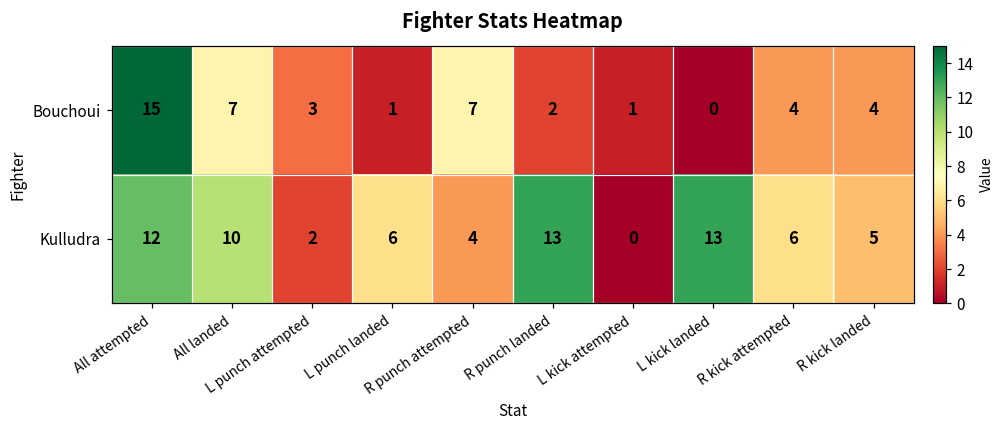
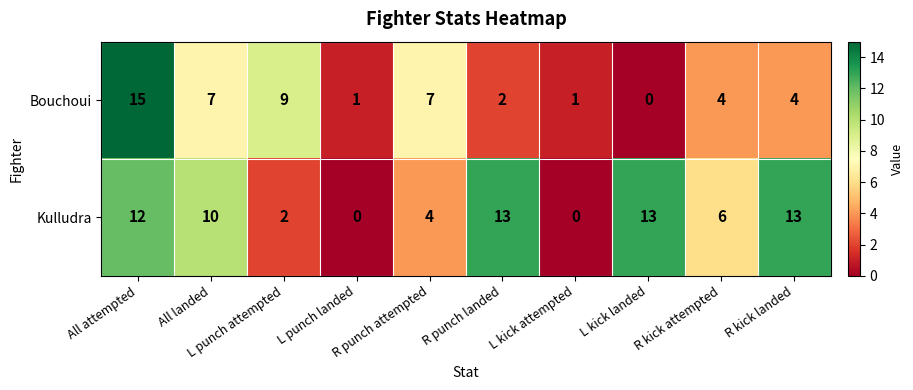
  {
    "Bouchoui": {
      "All attempted": 15,
      "All landed": 7,
-     "L punch attempted": 3,
+     "L punch attempted": 9,
      "L punch landed": 1,
      "R punch attempted": 7,
      "R punch landed": 2,
      "L kick attempted": 1,
      "L kick landed": 0,
      "R kick attempted": 4,
      "R kick landed": 4
    },
    "Kulludra": {
      "All attempted": 12,
      "All landed": 10,
      "L punch attempted": 2,
-     "L punch landed": 6,
+     "L punch landed": 0,
      "R punch attempted": 4,
      "R punch landed": 13,
      "L kick attempted": 0,
      "L kick landed": 13,
      "R kick attempted": 6,
-     "R kick landed": 5
+     "R kick landed": 13
    }
  }
